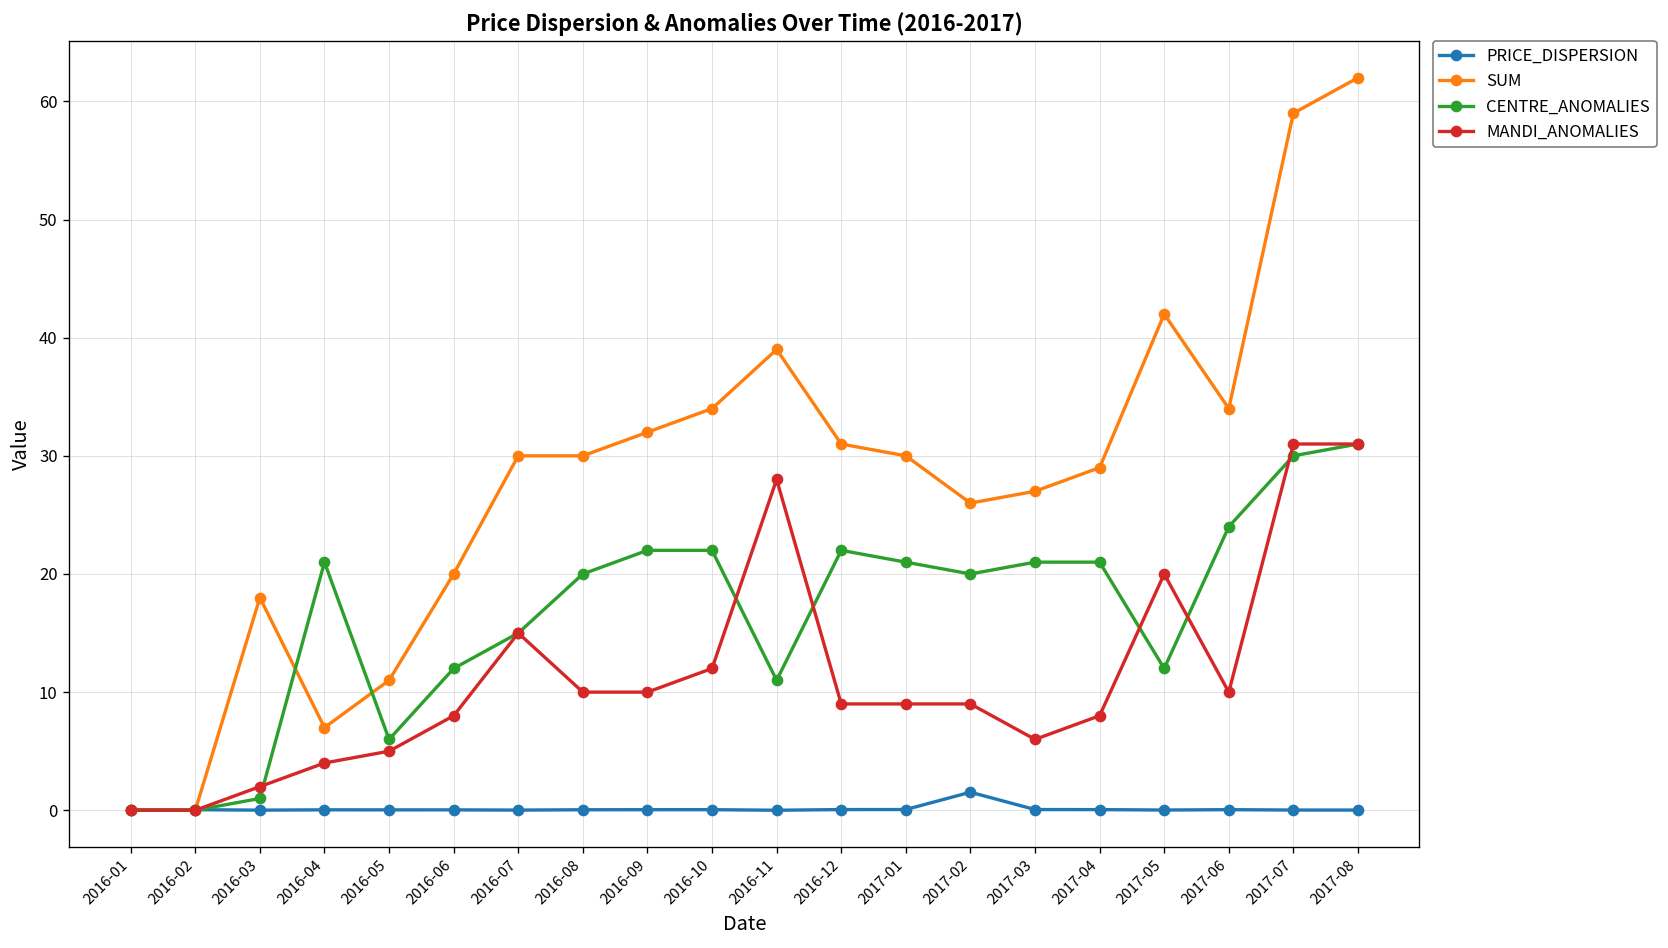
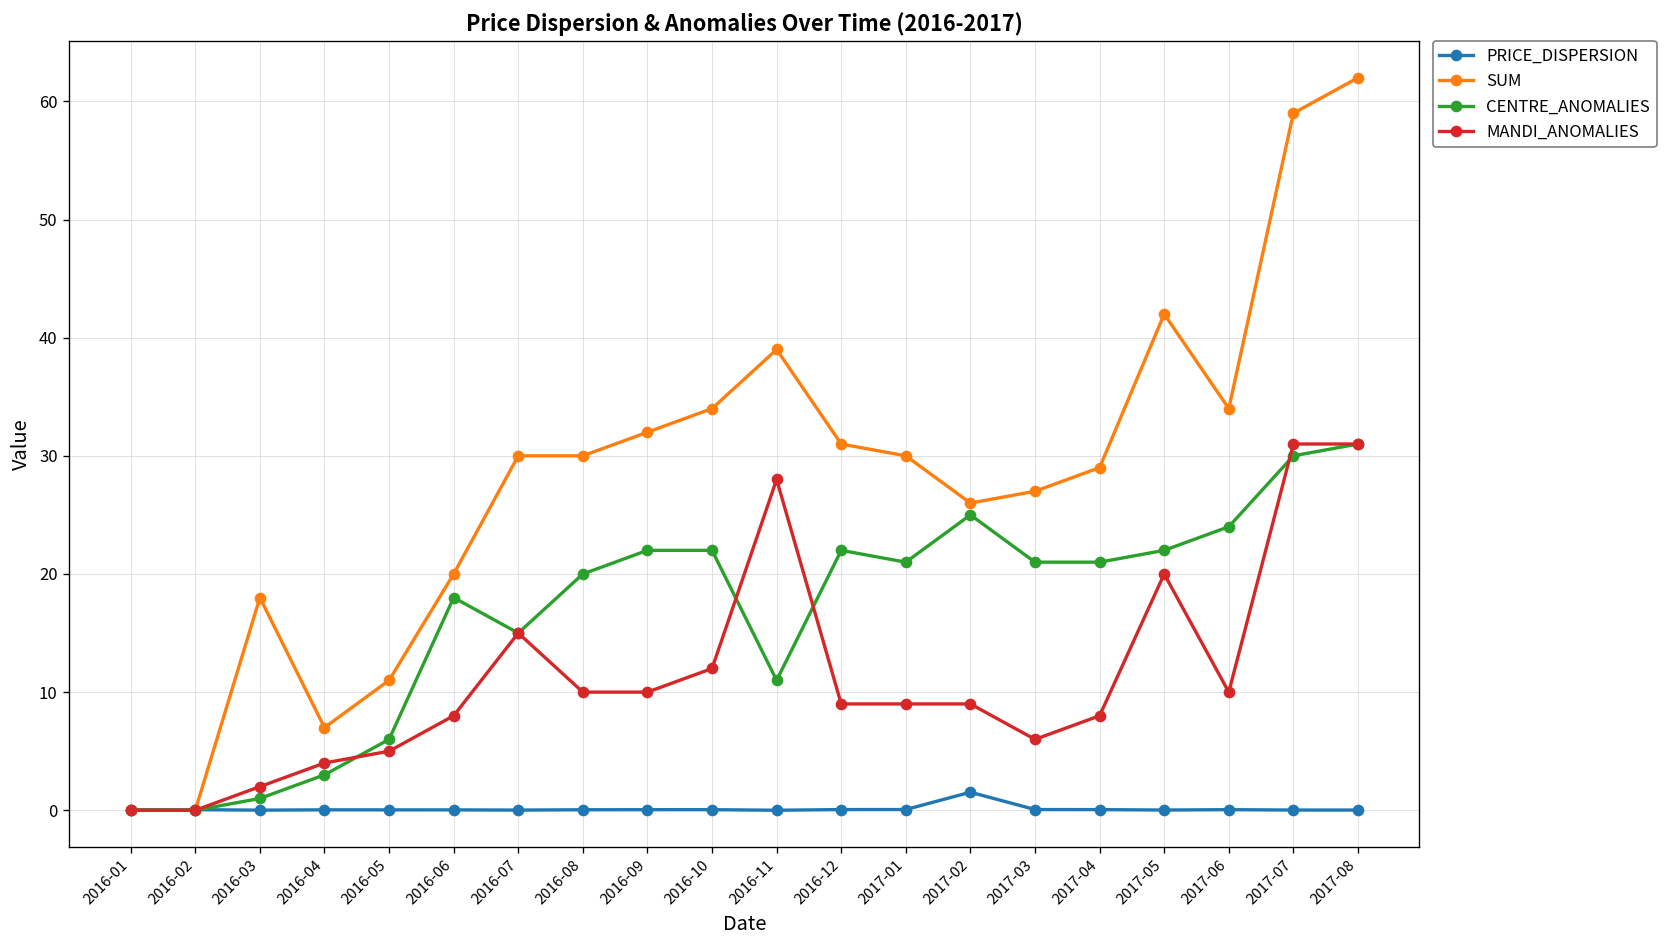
  {
    "PRICE_DISPERSION": {
      "2016-03": 0,
      "2016-04": 0,
      "2016-05": 0,
      "2016-06": 0,
      "2016-07": 0,
      "2016-08": 0,
      "2016-09": 0,
      "2016-10": 0,
      "2016-11": 0,
      "2016-12": 0,
      "2017-01": 0,
      "2017-02": 2,
      "2017-03": 0,
      "2017-04": 0,
      "2017-05": 0,
      "2017-06": 0,
      "2017-07": 0,
      "2017-08": 0
    },
    "SUM": {
      "2016-03": 18,
      "2016-04": 7,
      "2016-05": 11,
      "2016-06": 20,
      "2016-07": 30,
      "2016-08": 30,
      "2016-09": 32,
      "2016-10": 34,
      "2016-11": 39,
      "2016-12": 31,
      "2017-01": 30,
      "2017-02": 26,
      "2017-03": 27,
      "2017-04": 29,
      "2017-05": 42,
      "2017-06": 34,
      "2017-07": 59,
      "2017-08": 62
    },
    "CENTRE_ANOMALIES": {
      "2016-03": 1,
-     "2016-04": 21,
+     "2016-04": 3,
      "2016-05": 6,
-     "2016-06": 12,
+     "2016-06": 18,
      "2016-08": 20,
      "2016-09": 22,
      "2016-10": 22,
      "2016-11": 11,
      "2016-12": 22,
      "2017-01": 21,
-     "2017-02": 20,
+     "2017-02": 25,
      "2017-03": 21,
      "2017-04": 21,
-     "2017-05": 12,
+     "2017-05": 22,
      "2017-06": 24,
      "2017-07": 30
    },
    "MANDI_ANOMALIES": {
      "2016-03": 2,
      "2016-04": 4,
      "2016-05": 5,
      "2016-06": 8,
      "2016-08": 10,
      "2016-09": 10,
      "2016-10": 12,
      "2016-11": 28,
      "2016-12": 9,
      "2017-01": 9,
      "2017-02": 9,
      "2017-03": 6,
      "2017-04": 8,
      "2017-05": 20,
      "2017-06": 10,
      "2017-07": 31
    }
  }
